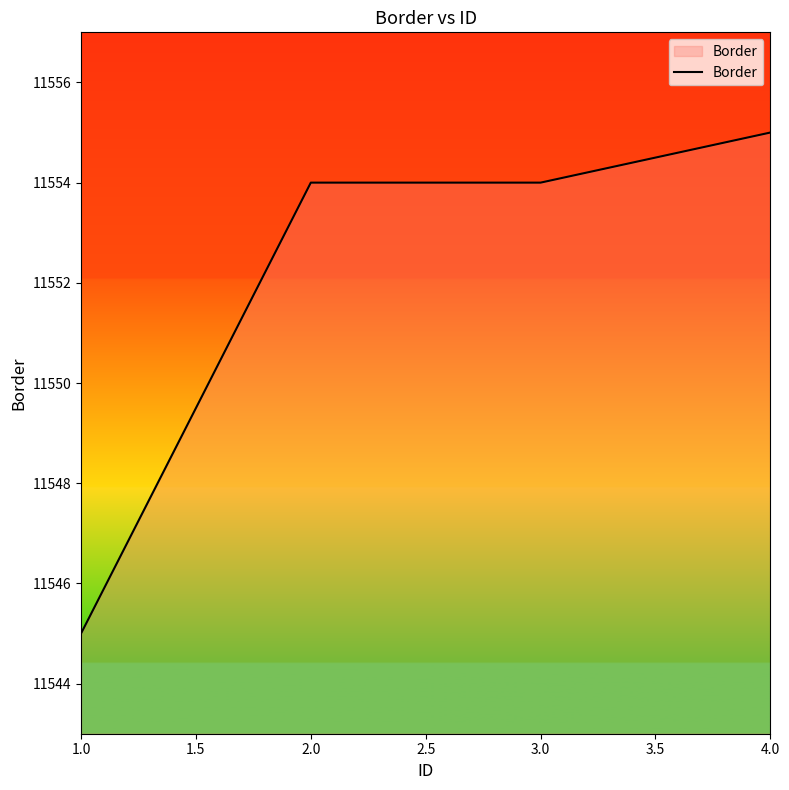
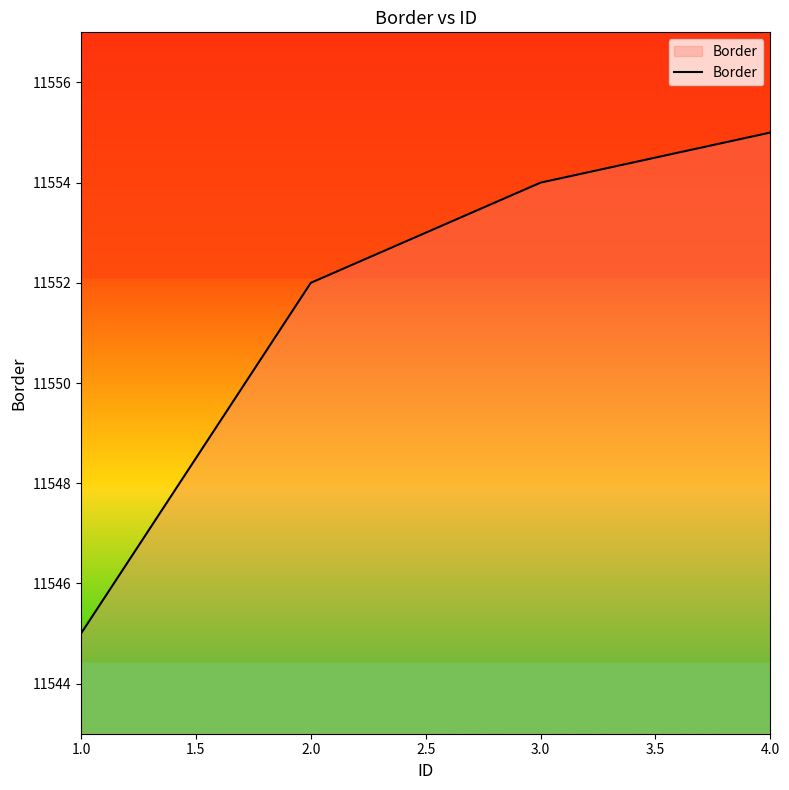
  {
    "1.0": 11545,
-   "2.0": 11554,
+   "2.0": 11552,
    "3.0": 11554,
    "4.0": 11555
  }
